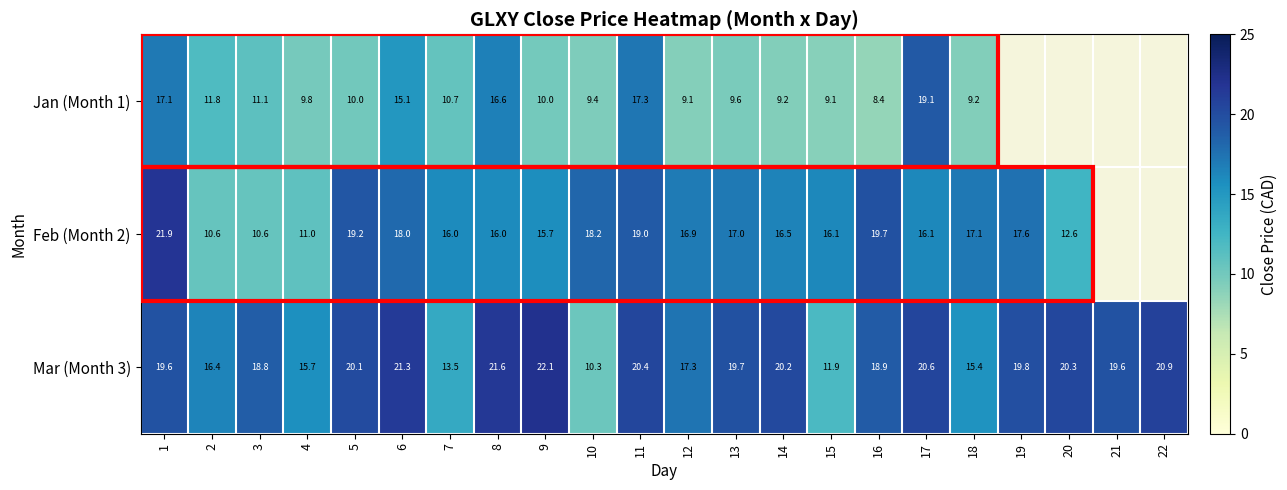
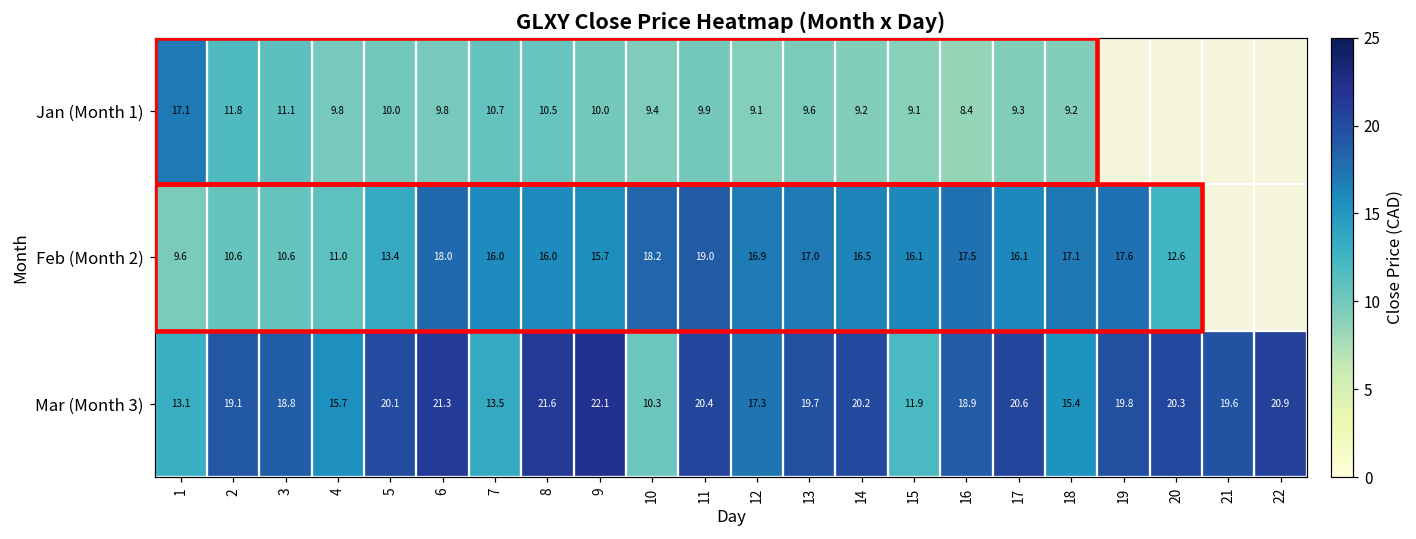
  {
    "Jan (Month 1)": {
      "1": 17.1,
      "2": 11.8,
      "3": 11.1,
      "4": 9.8,
      "5": 10.0,
-     "6": 15.1,
+     "6": 9.8,
      "7": 10.7,
-     "8": 16.6,
+     "8": 10.5,
      "9": 10.0,
      "10": 9.4,
-     "11": 17.3,
+     "11": 9.9,
      "12": 9.1,
      "13": 9.6,
      "14": 9.2,
      "15": 9.1,
      "16": 8.4,
-     "17": 19.1,
+     "17": 9.3,
      "18": 9.2
    },
    "Feb (Month 2)": {
-     "1": 21.9,
+     "1": 9.6,
      "2": 10.6,
      "3": 10.6,
      "4": 11.0,
-     "5": 19.2,
+     "5": 13.4,
      "6": 18.0,
      "7": 16.0,
      "8": 16.0,
      "9": 15.7,
      "10": 18.2,
      "11": 19.0,
      "12": 16.9,
      "13": 17.0,
      "14": 16.5,
      "15": 16.1,
-     "16": 19.7,
+     "16": 17.5,
      "17": 16.1,
      "18": 17.1,
      "19": 17.6,
      "20": 12.6
    },
    "Mar (Month 3)": {
-     "1": 19.6,
-     "2": 16.4,
+     "1": 13.1,
+     "2": 19.1,
      "3": 18.8,
      "4": 15.7,
      "5": 20.1,
      "6": 21.3,
      "7": 13.5,
      "8": 21.6,
      "9": 22.1,
      "10": 10.3,
      "11": 20.4,
      "12": 17.3,
      "13": 19.7,
      "14": 20.2,
      "15": 11.9,
      "16": 18.9,
      "17": 20.6,
      "18": 15.4,
      "19": 19.8,
      "20": 20.3,
      "21": 19.6,
      "22": 20.9
    }
  }
